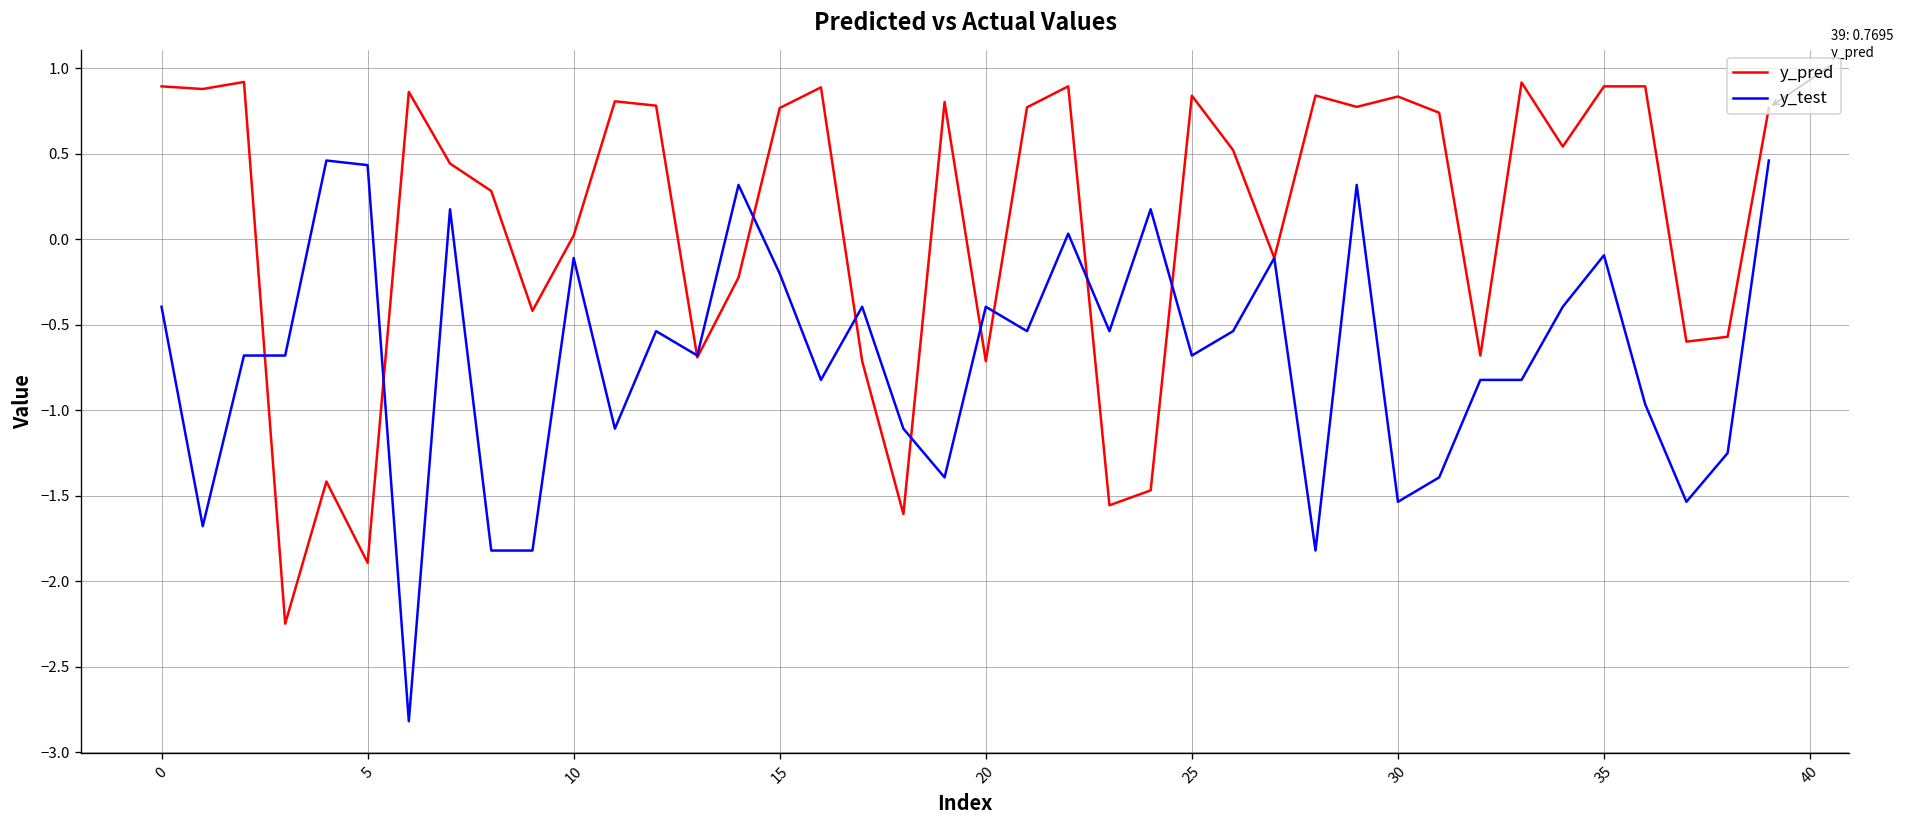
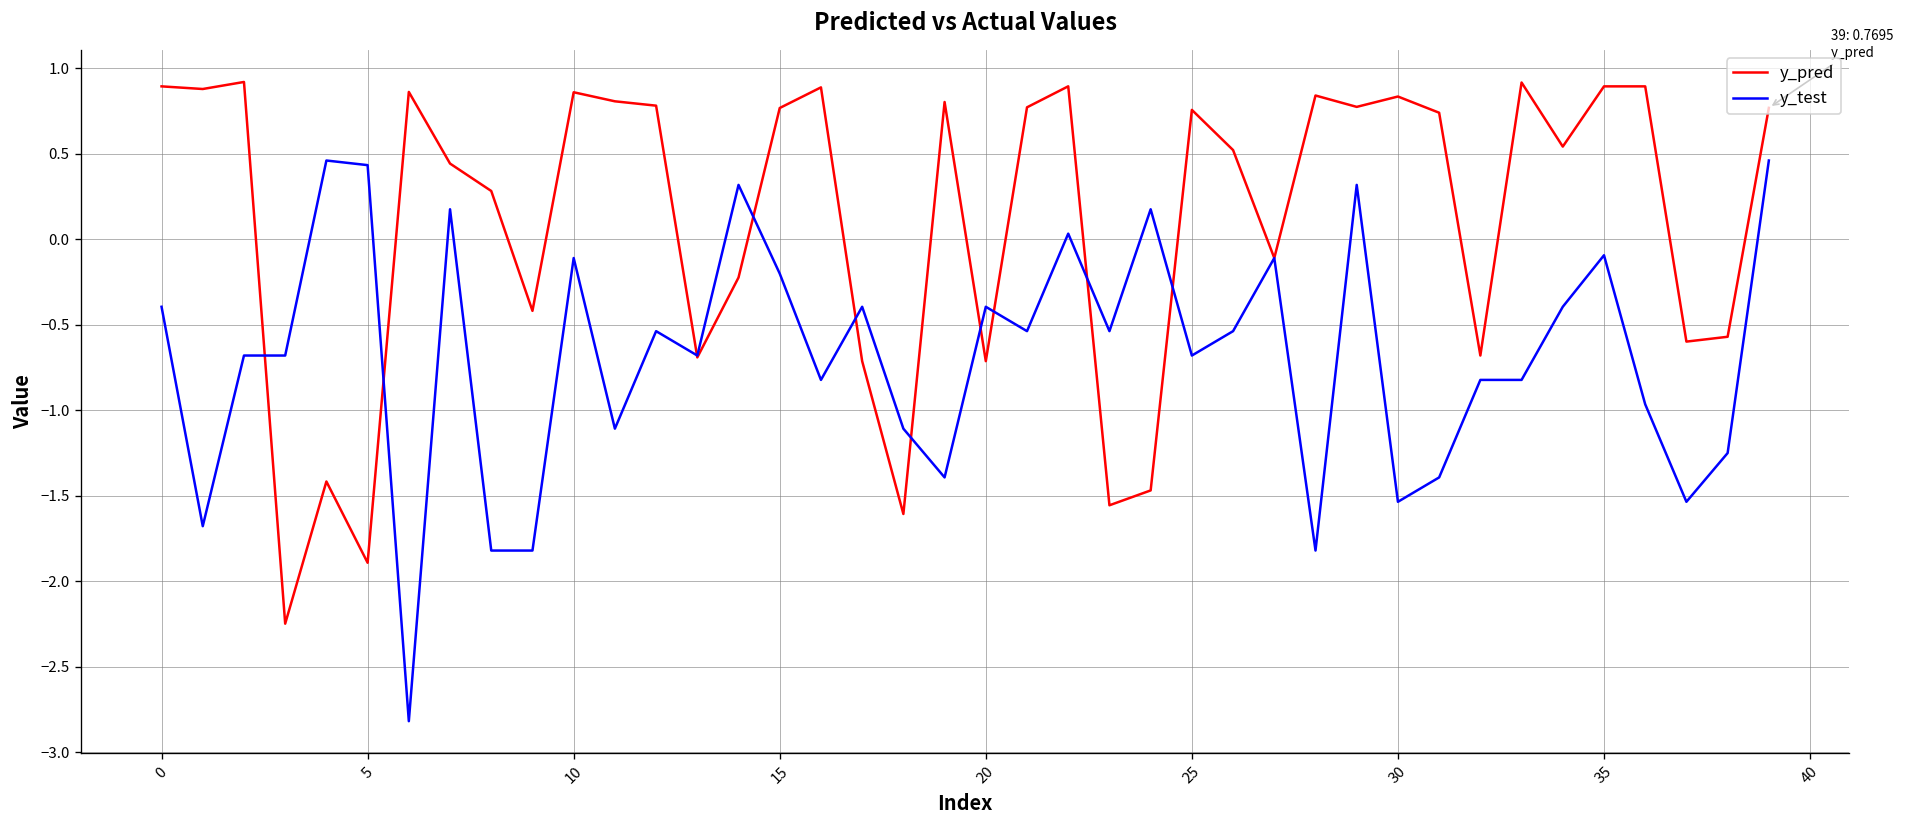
  {
    "y_pred": {
      "0": 0.90,
      "5": -1.89,
-     "10": 0.02,
+     "10": 0.86,
      "15": 0.77,
      "20": -0.71,
-     "25": 0.84,
+     "25": 0.76,
      "30": 0.84,
      "35": 0.90
    },
    "y_test": {
      "0": -0.39,
      "5": 0.43,
      "10": -0.11,
      "15": -0.20,
      "20": -0.39,
      "25": -0.68,
      "30": -1.54,
      "35": -0.09
    }
  }
